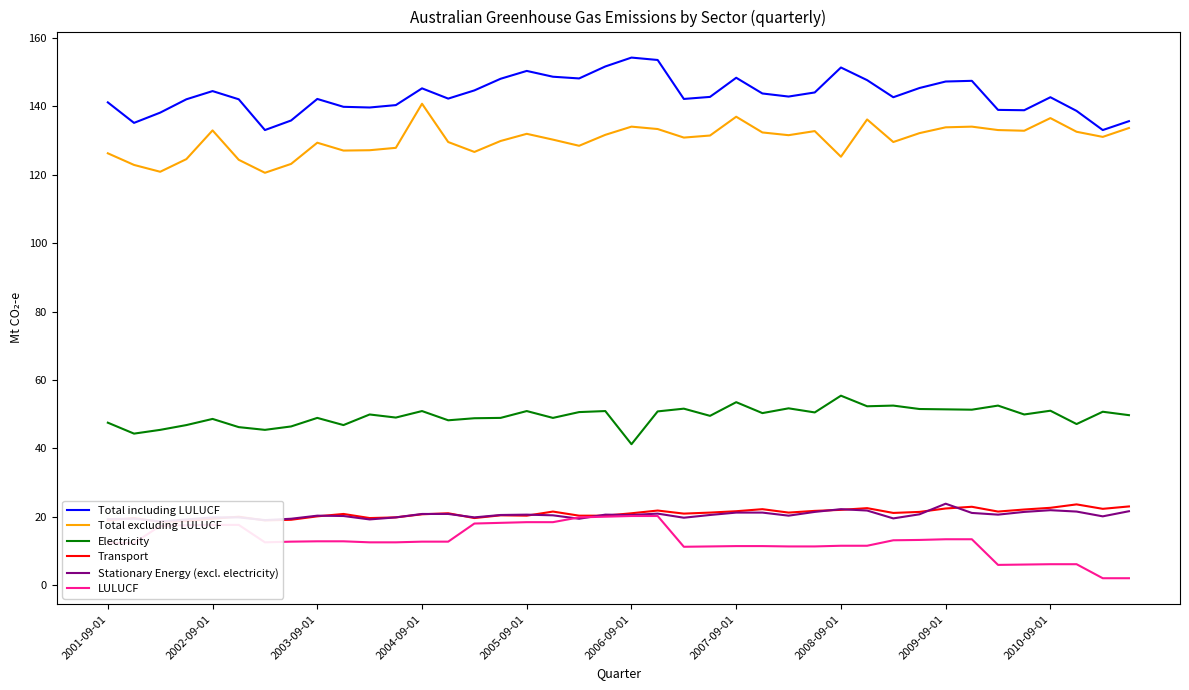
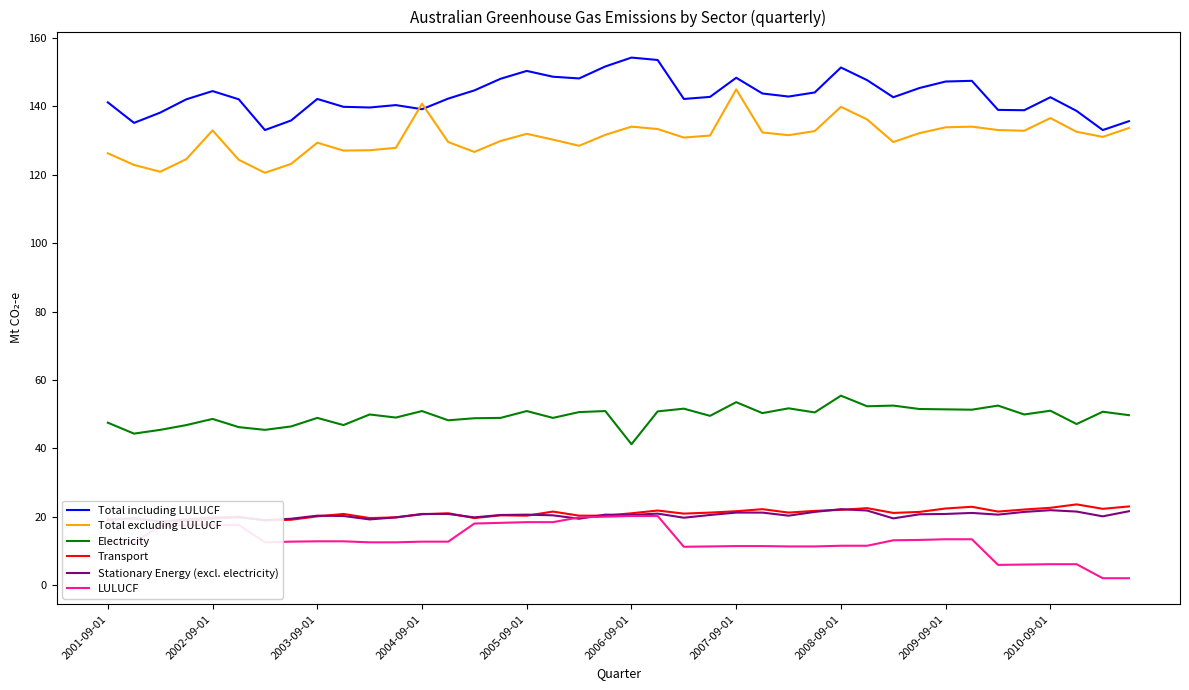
  {
    "Total including LULUCF": {
      "2001-09-01": 141,
      "2002-09-01": 145,
      "2003-09-01": 142,
-     "2004-09-01": 145,
+     "2004-09-01": 139,
      "2005-09-01": 150,
      "2006-09-01": 154,
      "2007-09-01": 148,
      "2008-09-01": 151,
      "2009-09-01": 147,
      "2010-09-01": 143
    },
    "Total excluding LULUCF": {
      "2001-09-01": 126,
      "2002-09-01": 133,
      "2003-09-01": 129,
      "2004-09-01": 141,
      "2005-09-01": 132,
      "2006-09-01": 134,
-     "2007-09-01": 137,
-     "2008-09-01": 125,
+     "2007-09-01": 145,
+     "2008-09-01": 140,
      "2009-09-01": 134,
      "2010-09-01": 137
    },
    "Electricity": {
      "2001-09-01": 48,
      "2002-09-01": 49,
      "2003-09-01": 49,
      "2004-09-01": 51,
      "2005-09-01": 51,
      "2006-09-01": 41,
      "2007-09-01": 54,
      "2008-09-01": 55,
      "2009-09-01": 51,
      "2010-09-01": 51
    },
    "Transport": {
      "2009-09-01": 22
    },
    "Stationary Energy (excl. electricity)": {
-     "2009-09-01": 24
+     "2009-09-01": 21
    },
    "LULUCF": {
      "2003-09-01": 13,
      "2004-09-01": 13,
      "2005-09-01": 18,
      "2007-09-01": 11,
      "2008-09-01": 12,
      "2009-09-01": 13,
      "2010-09-01": 6
    }
  }
